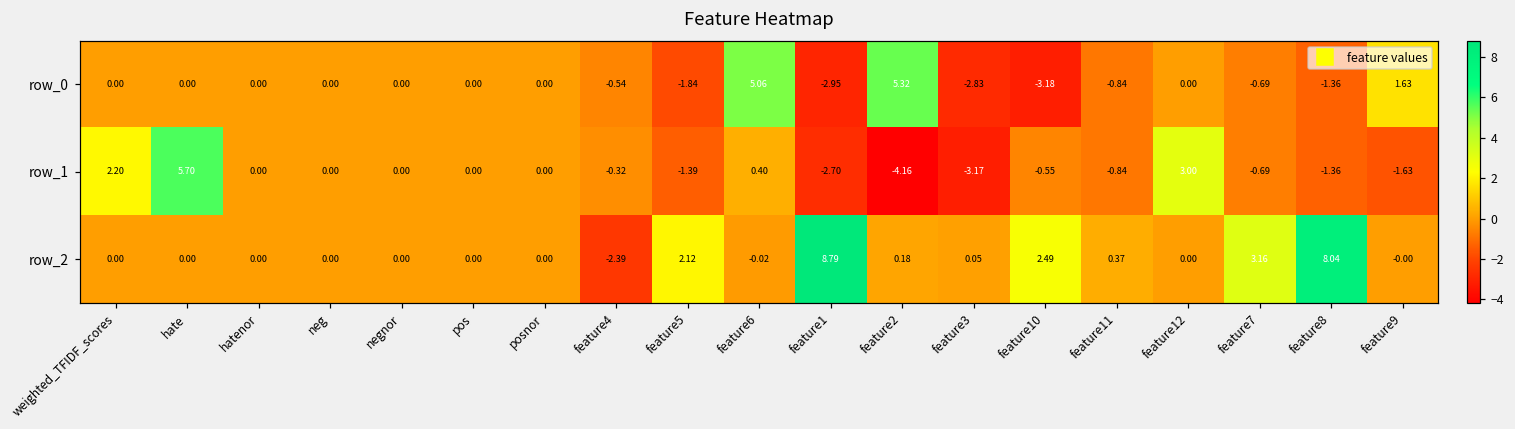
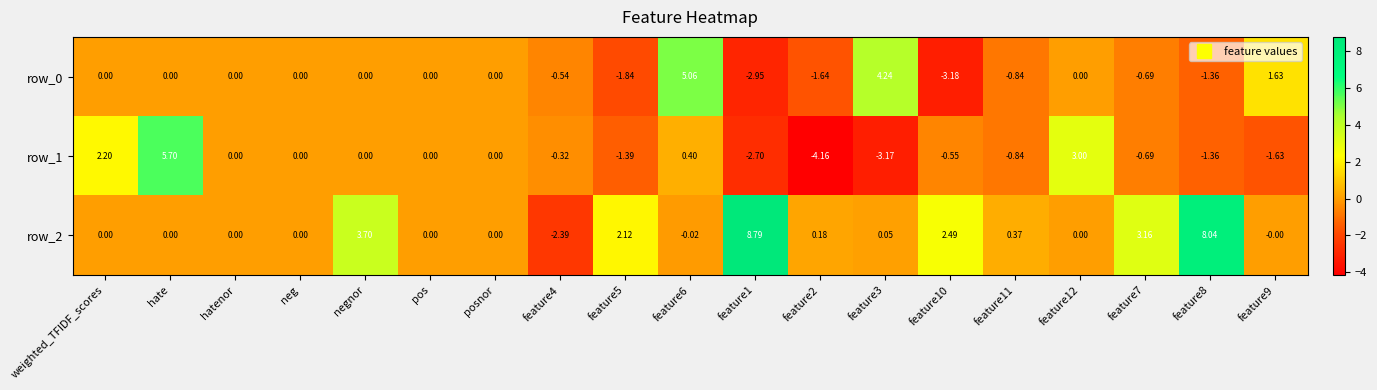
  {
    "row_0": {
      "weighted_TFIDF_scores": 0.00,
      "hate": 0.00,
      "hatenor": 0.00,
      "neg": 0.00,
      "negnor": 0.00,
      "pos": 0.00,
      "posnor": 0.00,
      "feature4": -0.54,
      "feature5": -1.84,
      "feature6": 5.06,
      "feature1": -2.95,
-     "feature2": 5.32,
-     "feature3": -2.83,
+     "feature2": -1.64,
+     "feature3": 4.24,
      "feature10": -3.18,
      "feature11": -0.84,
      "feature12": 0.00,
      "feature7": -0.69,
      "feature8": -1.36,
      "feature9": 1.63
    },
    "row_1": {
      "weighted_TFIDF_scores": 2.20,
      "hate": 5.70,
      "hatenor": 0.00,
      "neg": 0.00,
      "negnor": 0.00,
      "pos": 0.00,
      "posnor": 0.00,
      "feature4": -0.32,
      "feature5": -1.39,
      "feature6": 0.40,
      "feature1": -2.70,
      "feature2": -4.16,
      "feature3": -3.17,
      "feature10": -0.55,
      "feature11": -0.84,
      "feature12": 3.00,
      "feature7": -0.69,
      "feature8": -1.36,
      "feature9": -1.63
    },
    "row_2": {
      "weighted_TFIDF_scores": 0.00,
      "hate": 0.00,
      "hatenor": 0.00,
      "neg": 0.00,
-     "negnor": 0.00,
+     "negnor": 3.70,
      "pos": 0.00,
      "posnor": 0.00,
      "feature4": -2.39,
      "feature5": 2.12,
      "feature6": -0.02,
      "feature1": 8.79,
      "feature2": 0.18,
      "feature3": 0.05,
      "feature10": 2.49,
      "feature11": 0.37,
      "feature12": 0.00,
      "feature7": 3.16,
      "feature8": 8.04,
      "feature9": -0.00
    }
  }
